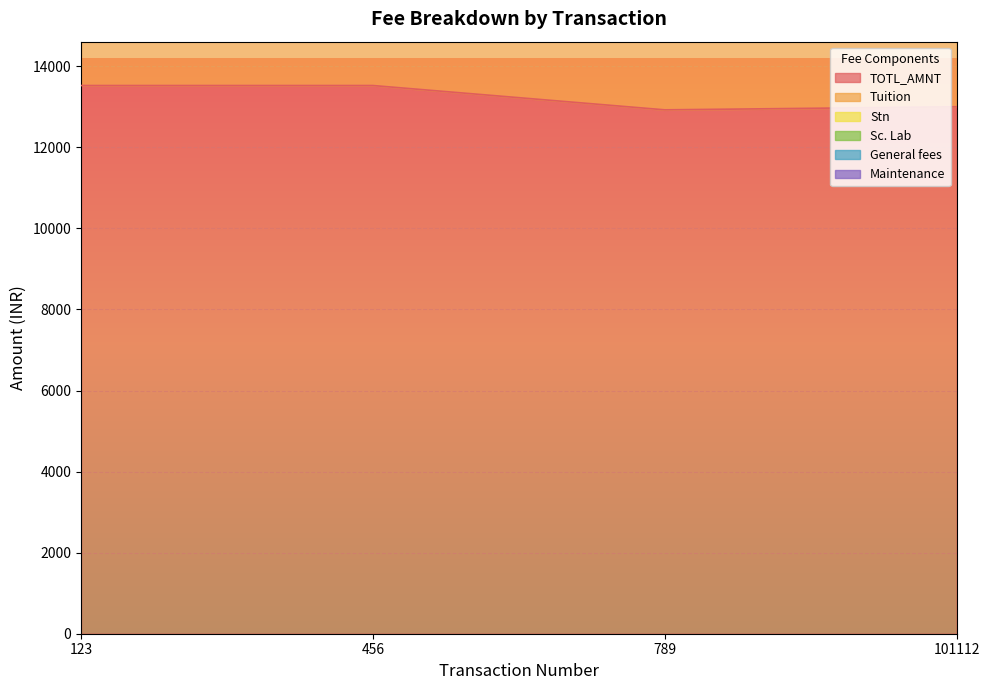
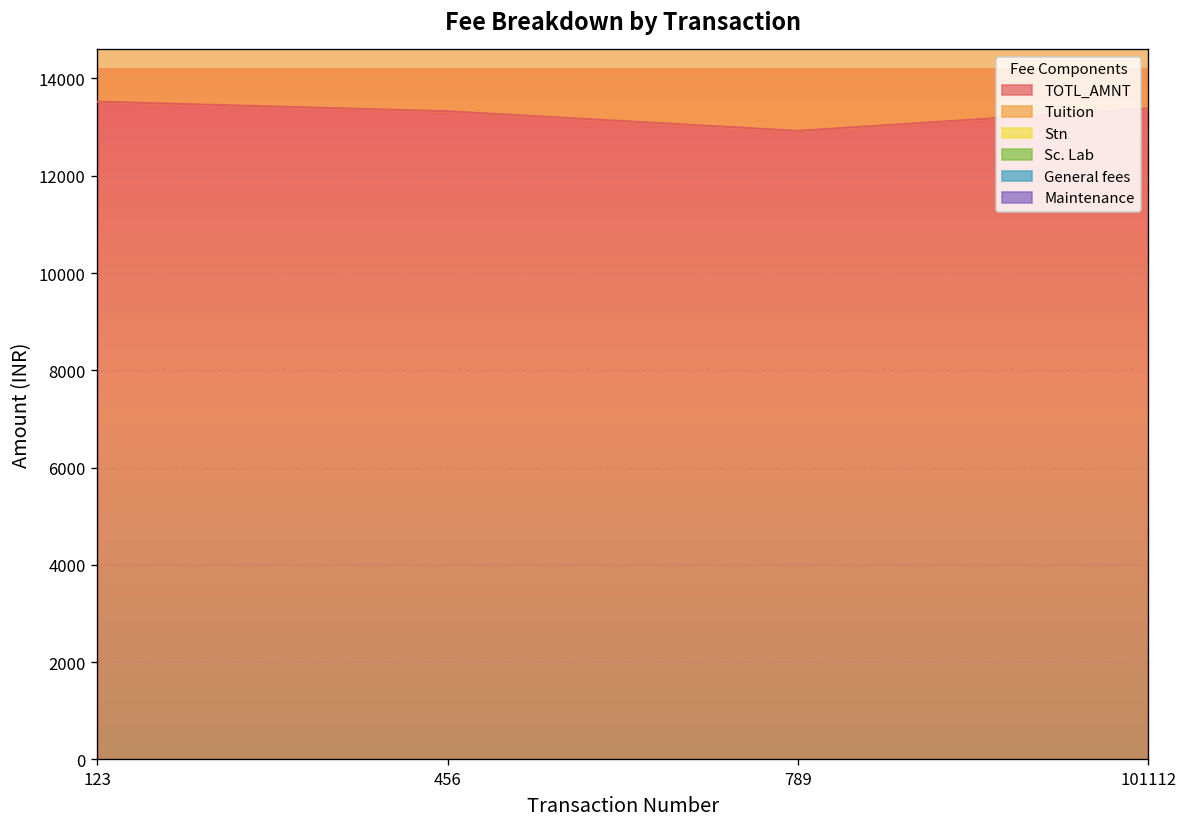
  {
    "TOTL_AMNT": {
      "123": 13500,
-     "456": 13500,
+     "456": 13300,
      "789": 12900,
-     "101112": 13000
+     "101112": 13400
    }
  }
